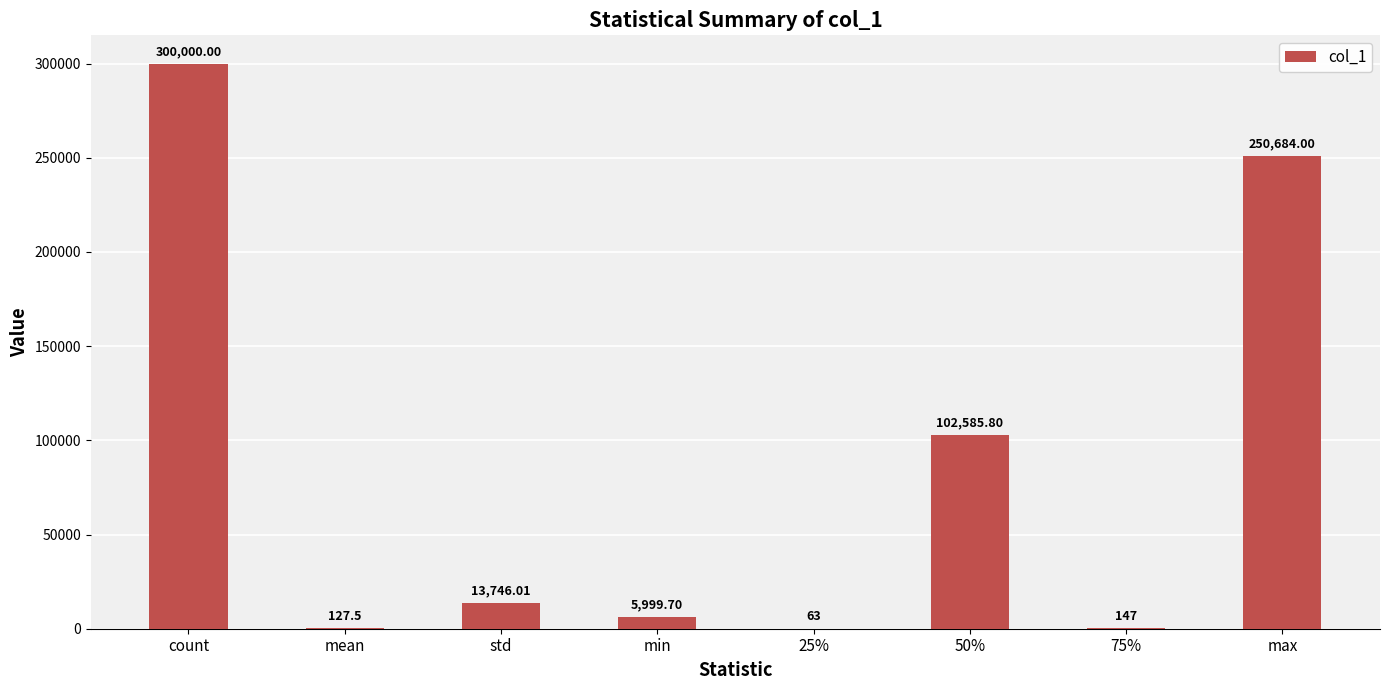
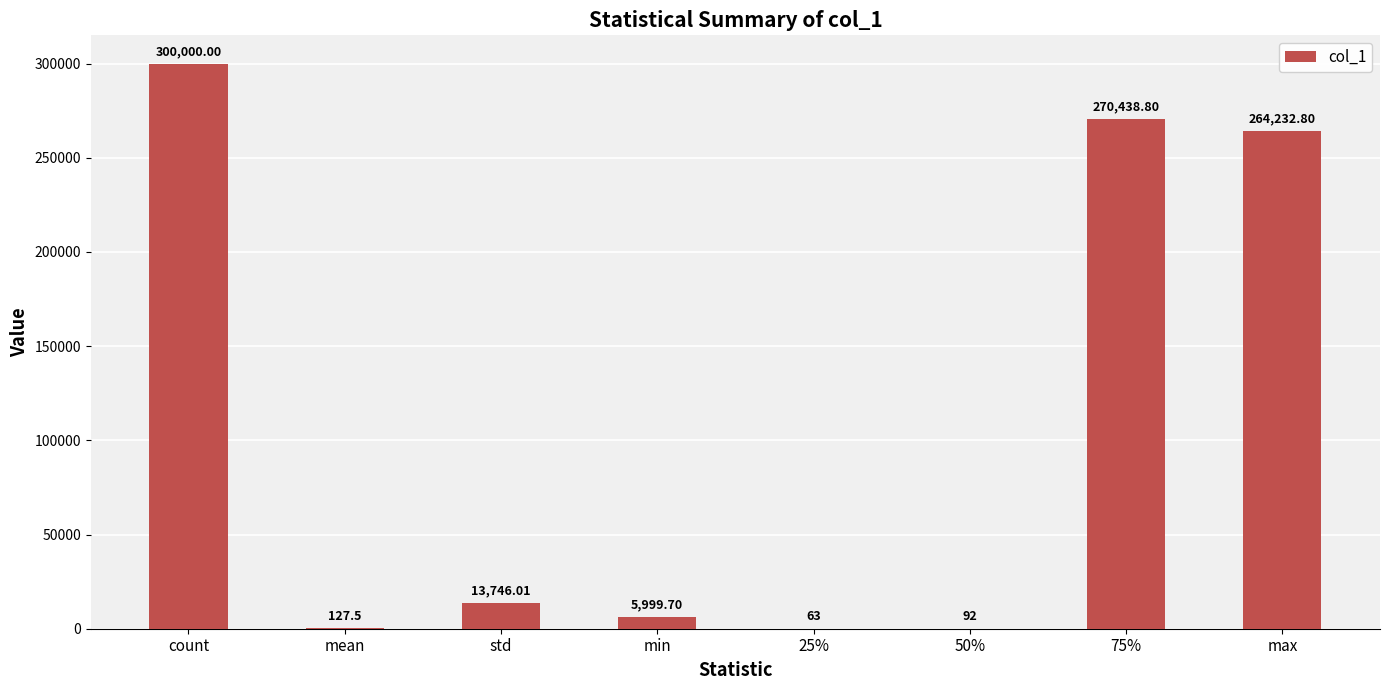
  {
    "count": "300,000.00",
    "mean": "127.5",
    "std": "13,746.01",
    "min": "5,999.70",
    "25%": "63",
-   "50%": "102,585.80",
-   "75%": "147",
-   "max": "250,684.00"
+   "50%": "92",
+   "75%": "270,438.80",
+   "max": "264,232.80"
  }
